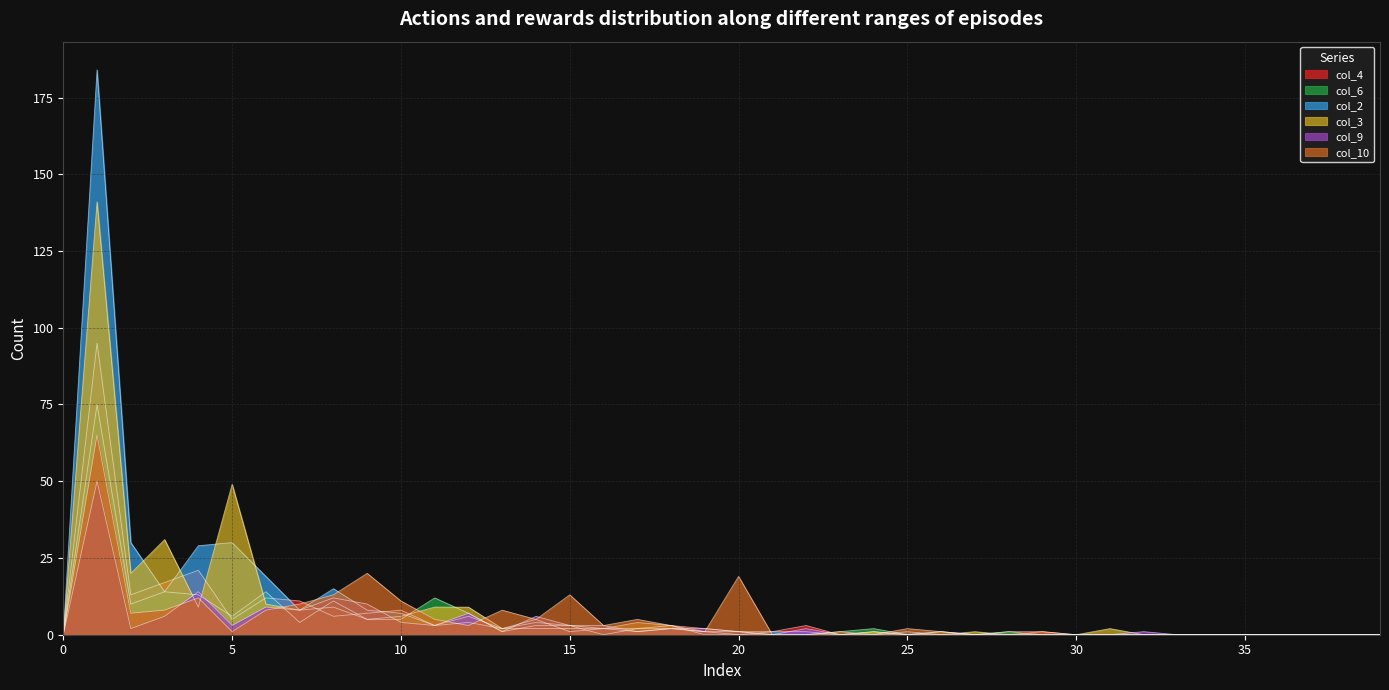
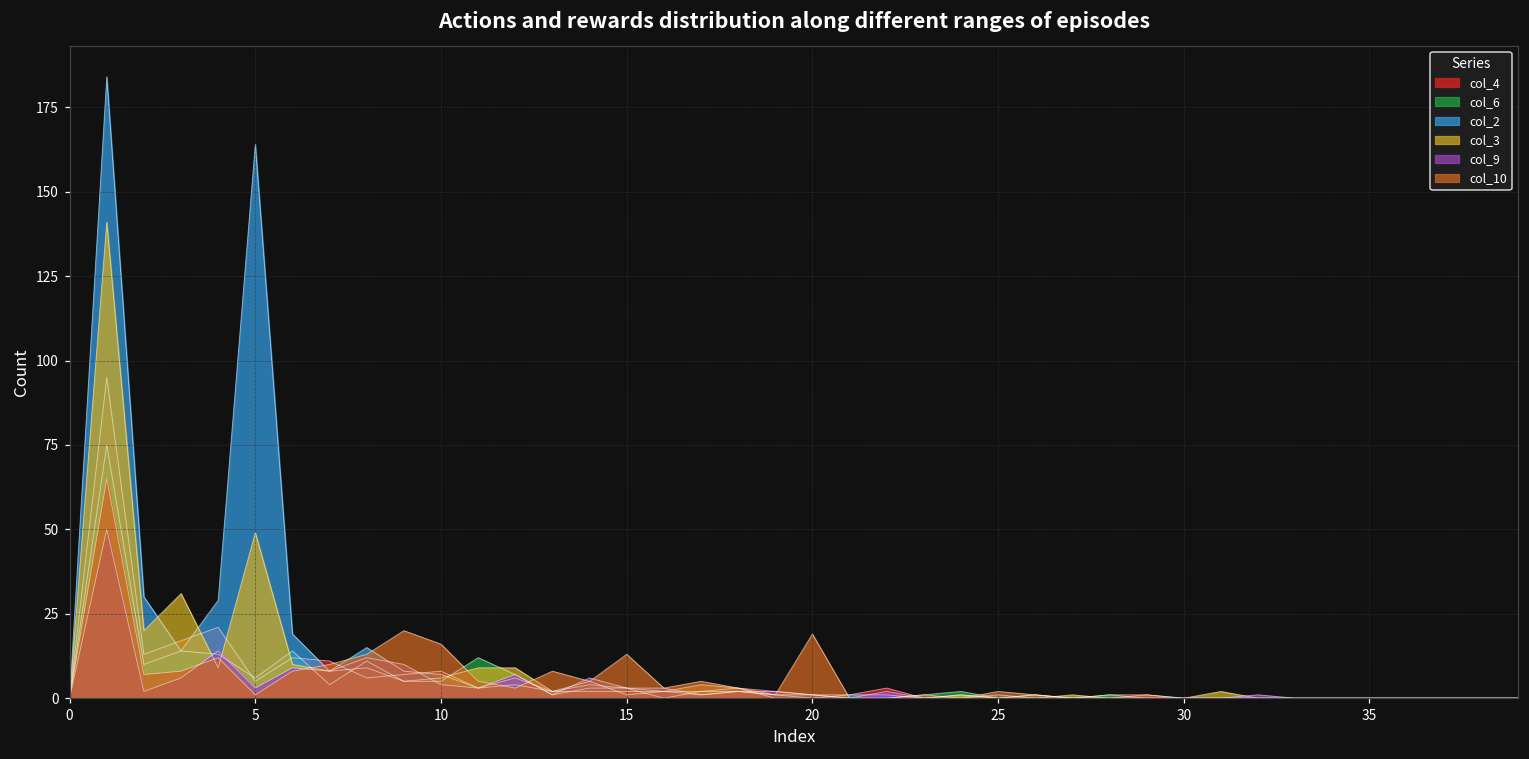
  {
    "col_4": {
      "5": 5,
      "10": 8
    },
    "col_6": {
      "5": 6,
      "10": 5
    },
    "col_2": {
-     "5": 30,
+     "5": 164,
      "10": 7,
      "15": 1,
      "25": 1
    },
    "col_3": {
      "5": 49,
      "10": 6,
      "15": 2
    },
    "col_9": {
      "5": 3,
      "10": 4
    },
    "col_10": {
      "5": 1,
-     "10": 11,
+     "10": 16,
      "15": 13,
      "20": 19,
      "25": 2
    }
  }
